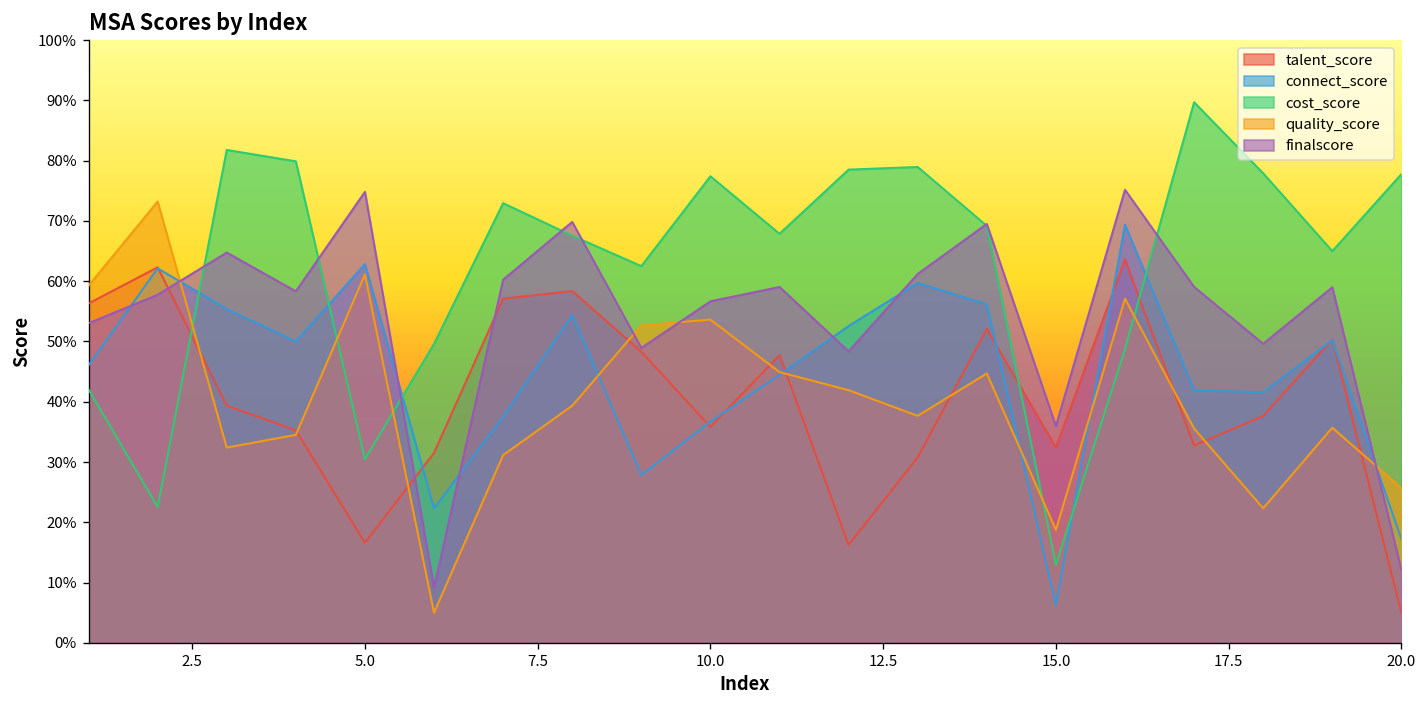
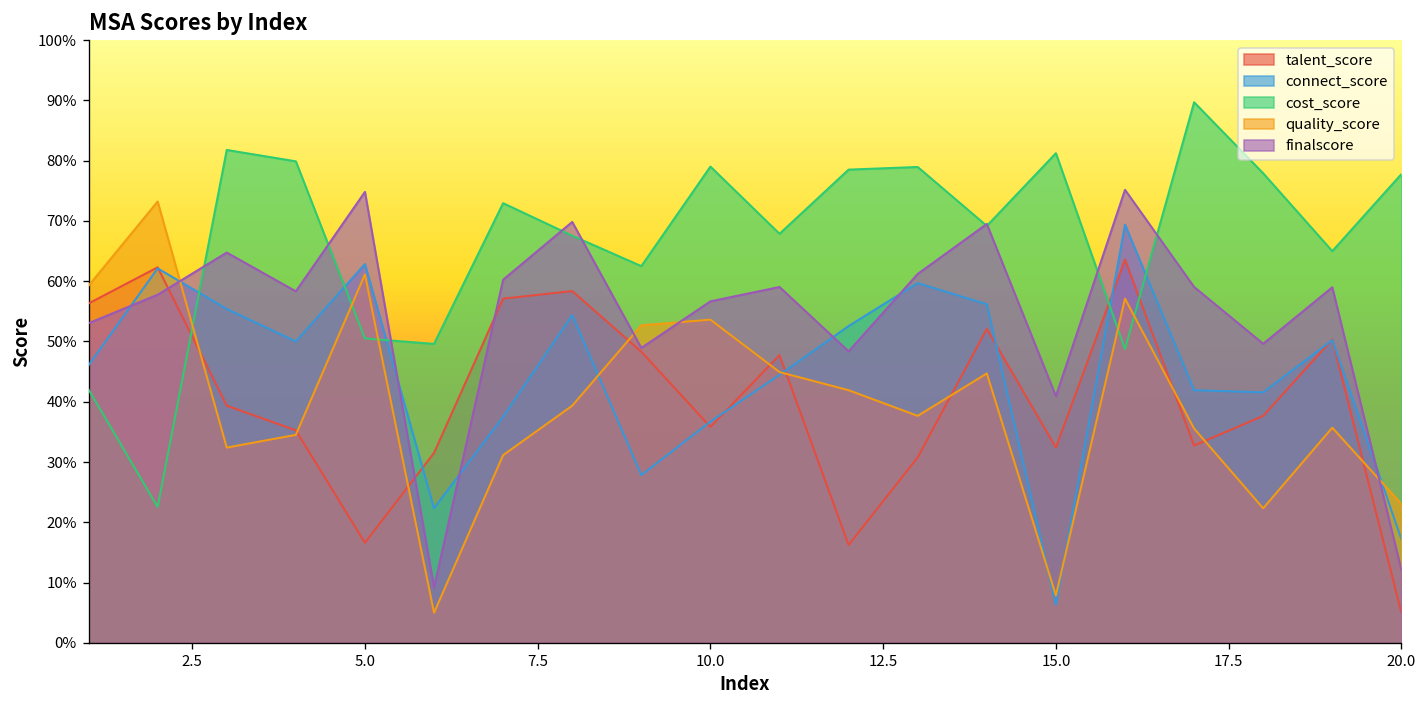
  {
    "talent_score": {
      "5.0": "17%",
      "10.0": "36%",
      "15.0": "32%",
      "20.0": "5%"
    },
    "connect_score": {
      "5.0": "63%",
      "10.0": "37%",
      "15.0": "6%",
      "20.0": "17%"
    },
    "cost_score": {
-     "5.0": "30%",
-     "10.0": "77%",
-     "15.0": "13%",
+     "5.0": "50%",
+     "10.0": "79%",
+     "15.0": "81%",
      "20.0": "78%"
    },
    "quality_score": {
      "5.0": "61%",
      "10.0": "54%",
-     "15.0": "19%",
-     "20.0": "26%"
+     "15.0": "8%",
+     "20.0": "23%"
    },
    "finalscore": {
      "5.0": "75%",
      "10.0": "57%",
-     "15.0": "36%",
+     "15.0": "41%",
      "20.0": "12%"
    }
  }
